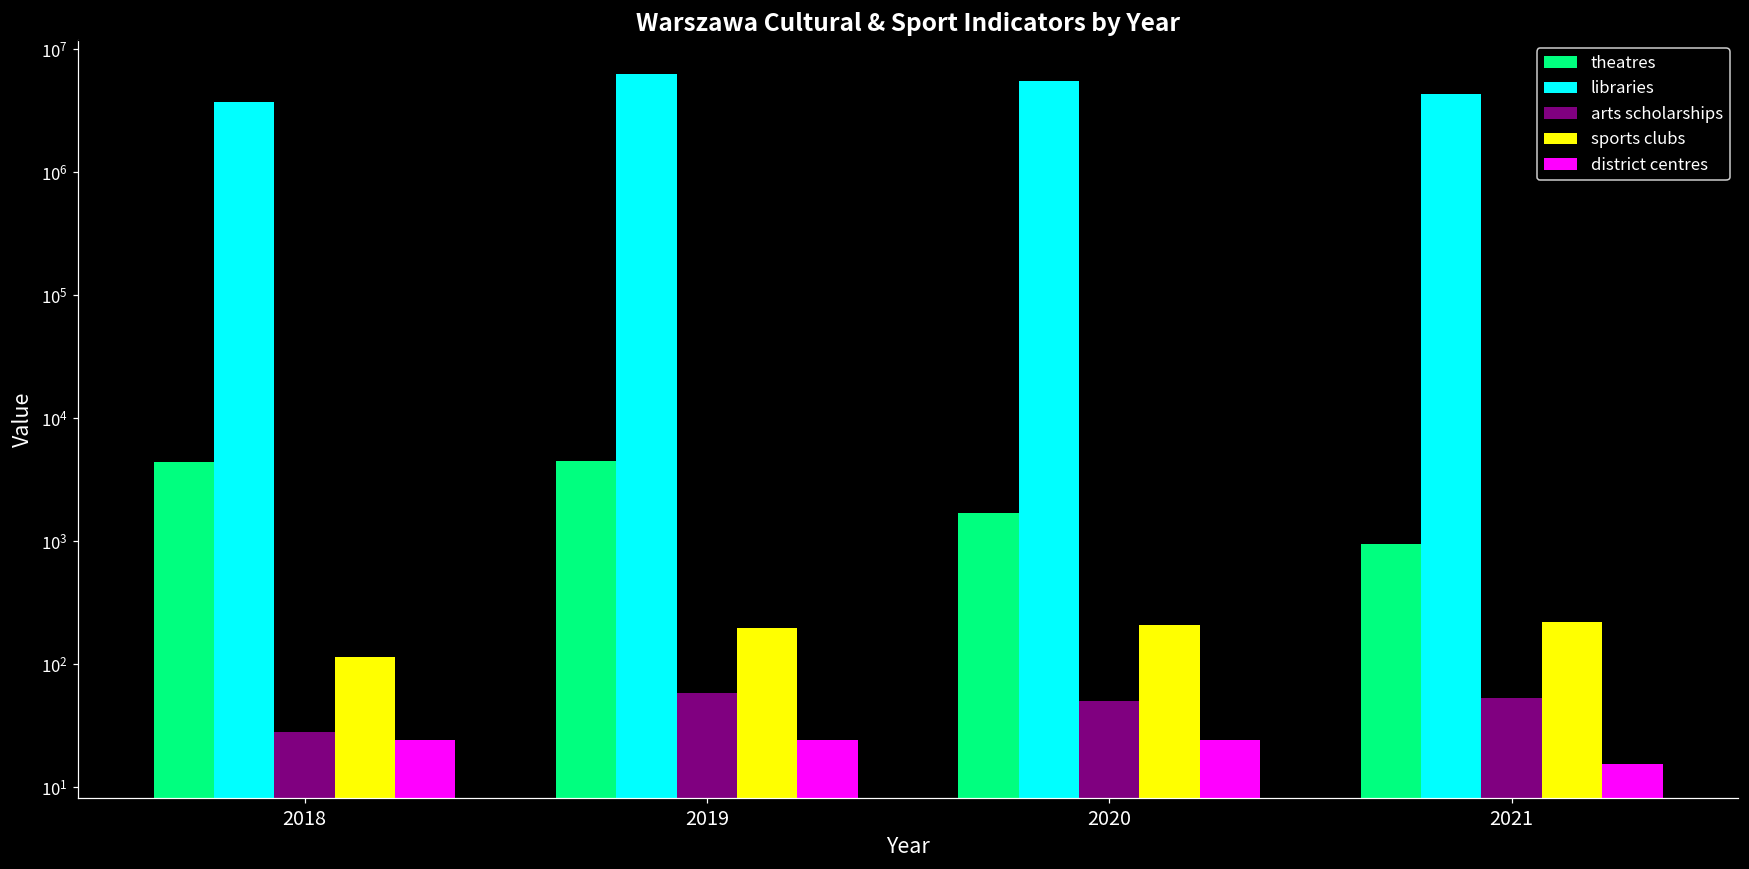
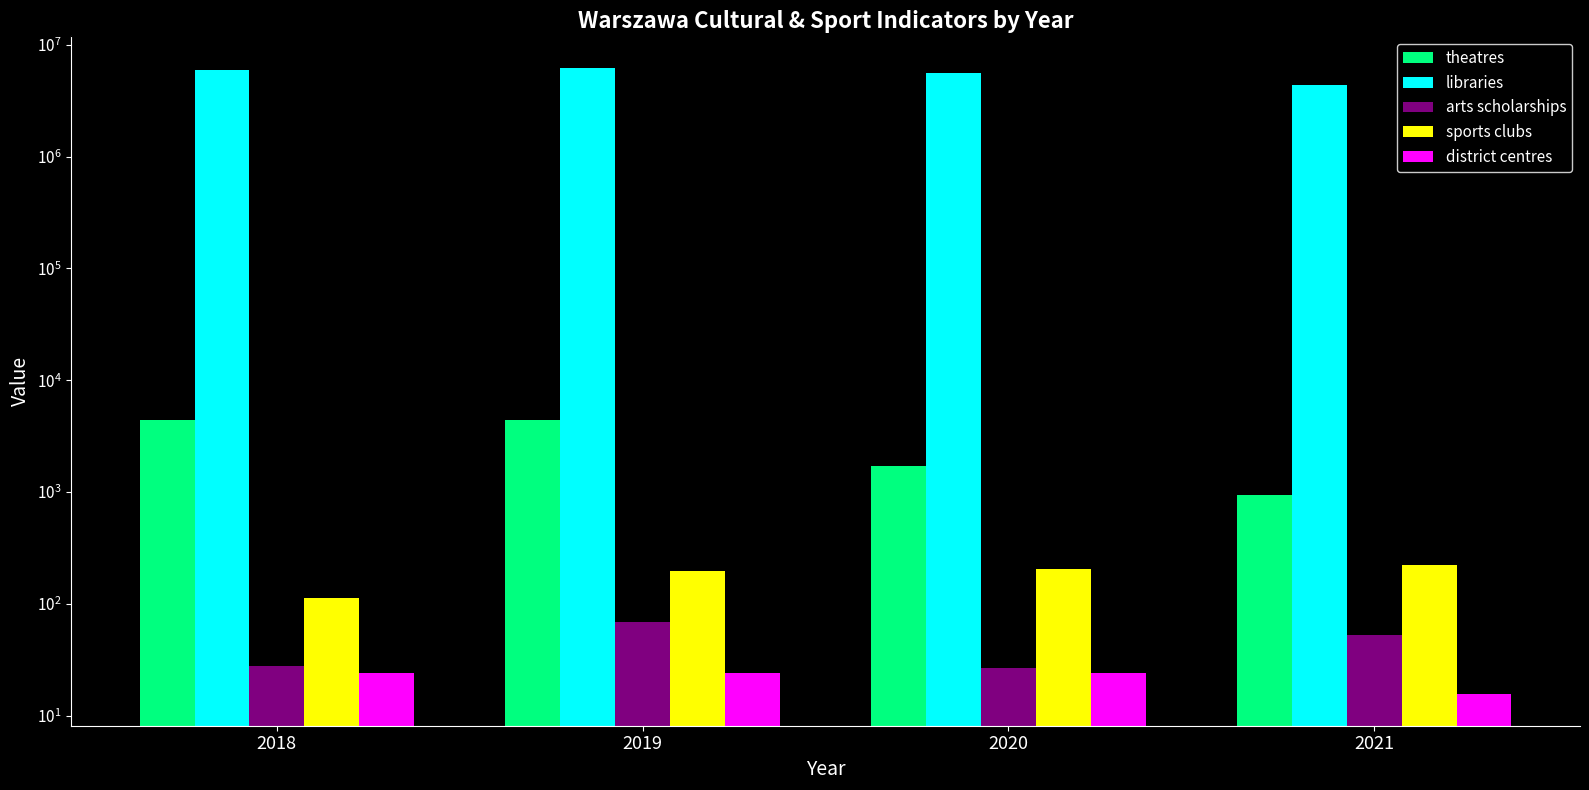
  {
    "theatres": {
      "2018": 4400,
      "2019": 4500,
      "2020": 1700,
      "2021": 900
    },
    "libraries": {
-     "2018": 3700000,
+     "2018": 6000000,
      "2019": 6000000,
      "2020": 6000000,
      "2021": 4300000
    },
    "arts scholarships": {
      "2018": 28,
-     "2019": 60,
-     "2020": 50,
+     "2019": 70,
+     "2020": 27,
      "2021": 50
    },
    "sports clubs": {
      "2018": 110,
      "2019": 200,
      "2020": 210,
      "2021": 220
    },
    "district centres": {
      "2018": 24,
      "2019": 24,
      "2020": 24,
      "2021": 16
    }
  }
